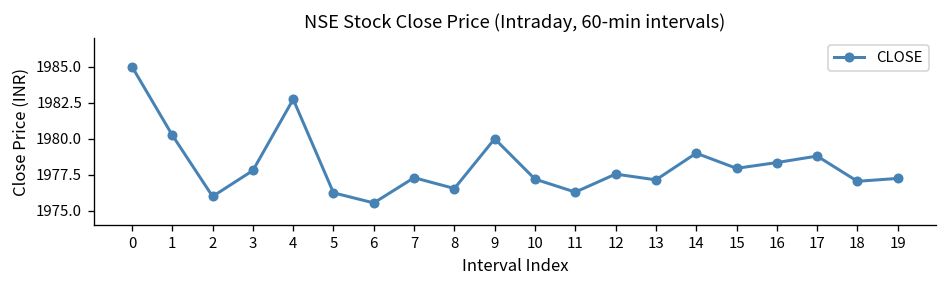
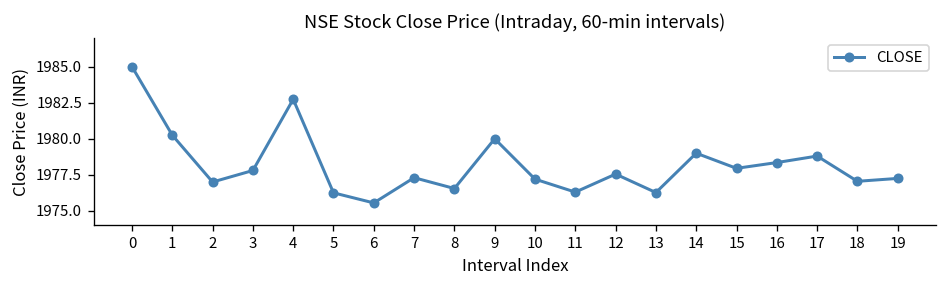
  {
    "0": 1985.0,
    "1": 1980.3,
-   "2": 1976,
+   "2": 1977,
    "3": 1977.8,
    "4": 1982.7,
    "5": 1976.3,
    "6": 1975.6,
    "7": 1977.3,
    "8": 1976.6,
    "9": 1980.0,
    "10": 1977.2,
    "11": 1976.3,
    "12": 1977.6,
-   "13": 1977.2,
+   "13": 1976.3,
    "14": 1979.0,
    "15": 1978.0,
    "16": 1978.4,
    "17": 1978.8,
    "18": 1977.1,
    "19": 1977.3
  }
